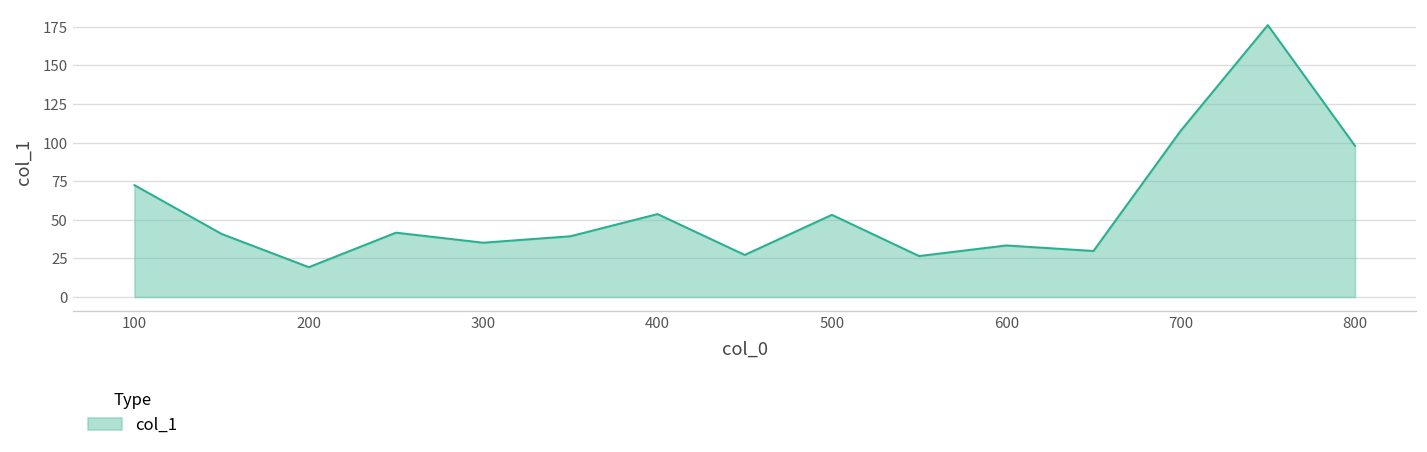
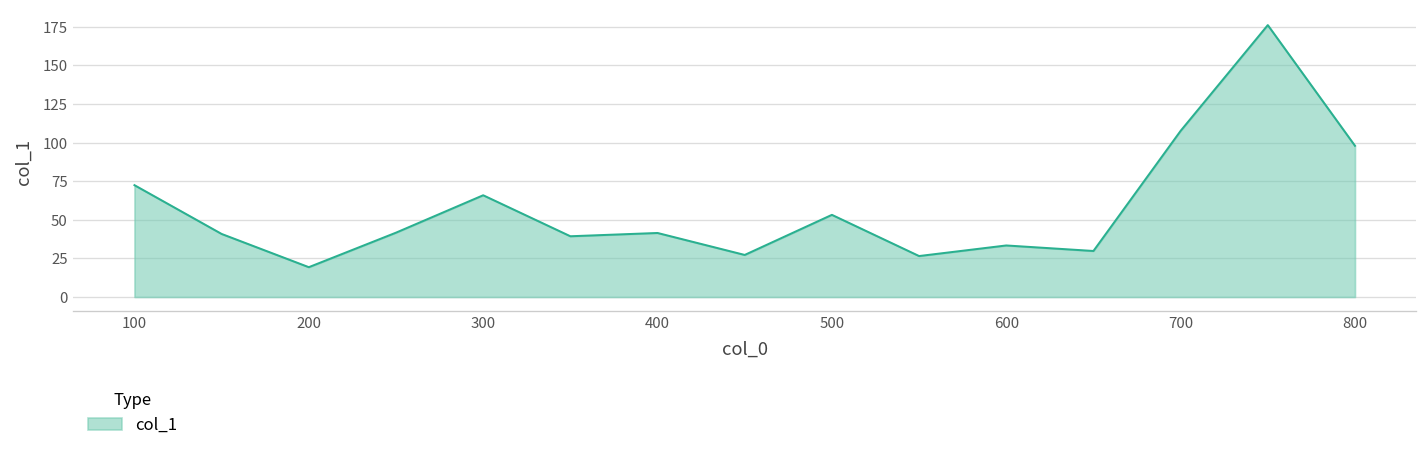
  {
    "100": 72,
    "200": 19,
-   "300": 35,
-   "400": 54,
+   "300": 66,
+   "400": 41,
    "500": 53,
    "600": 33,
    "700": 108,
    "800": 98
  }
